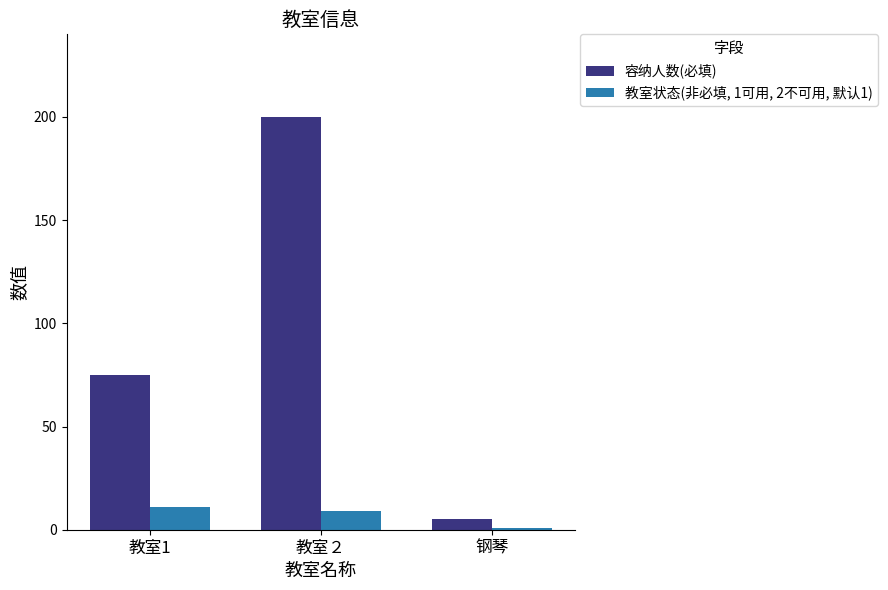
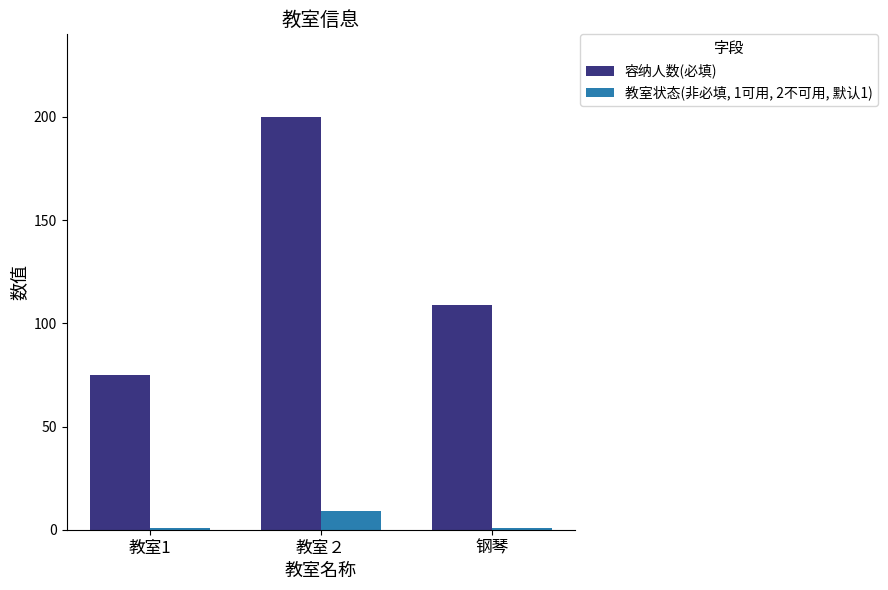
  {
    "容纳人数(必填)": {
      "教室1": 75,
      "教室２": 200,
-     "钢琴": 5
+     "钢琴": 109
    },
    "教室状态(非必填, 1可用, 2不可用, 默认1)": {
-     "教室1": 11,
+     "教室1": 1,
      "教室２": 9
    }
  }
